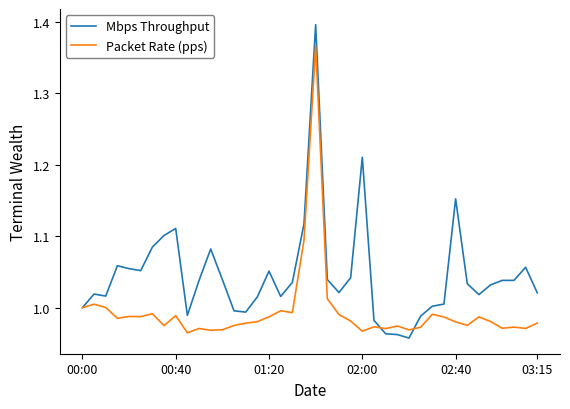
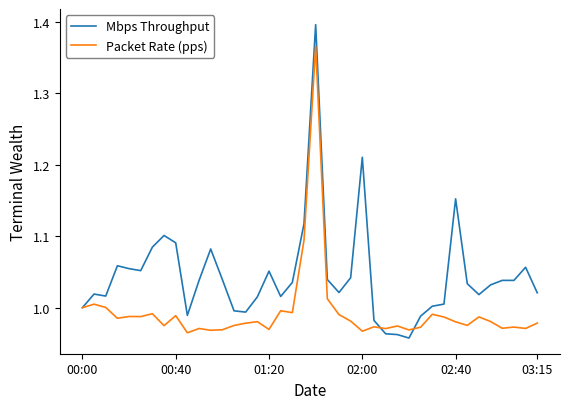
  {
    "Mbps Throughput": {
-     "00:40": 1.11,
+     "00:40": 1.09,
      "01:20": 1.05,
      "02:00": 1.21,
      "02:40": 1.15,
      "03:15": 1.02
    },
    "Packet Rate (pps)": {
      "00:40": 0.99,
-     "01:20": 0.99,
+     "01:20": 0.97,
      "02:00": 0.97,
      "02:40": 0.98,
      "03:15": 0.98
    }
  }
